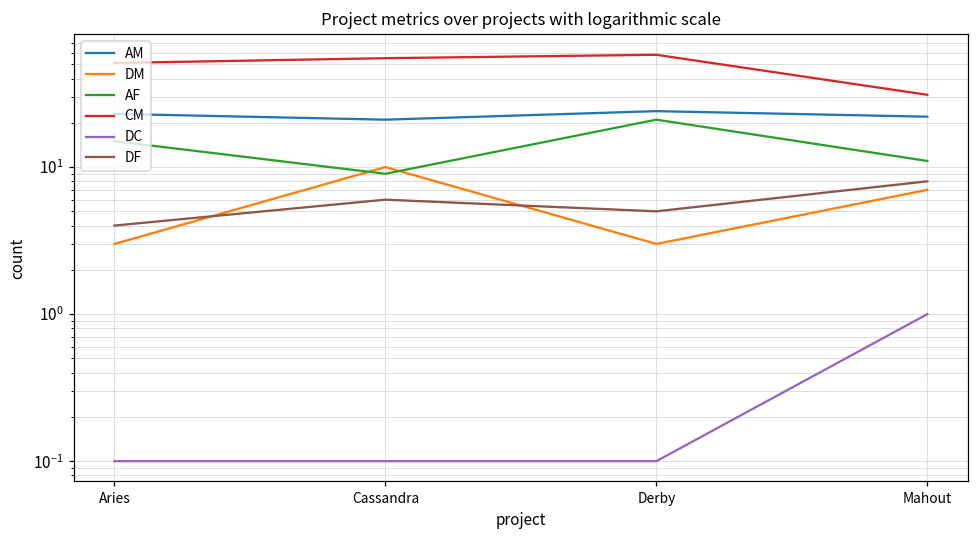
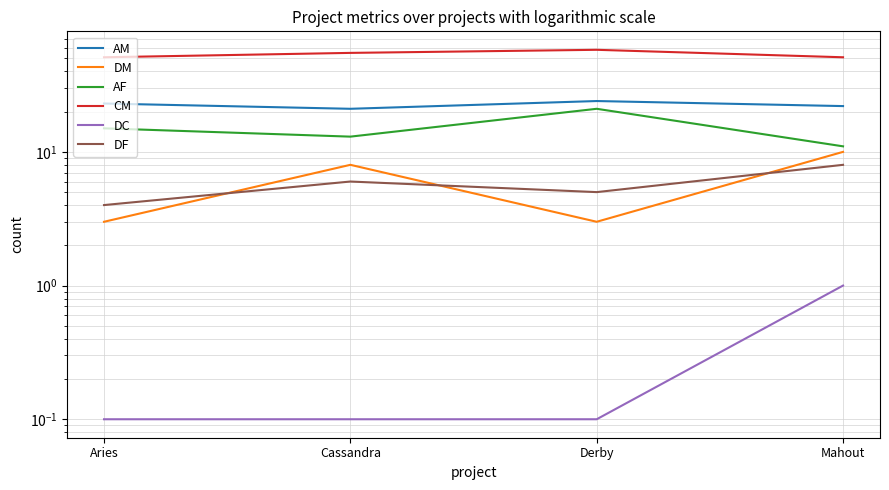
  {
    "AM": {
      "Cassandra": 21,
      "Derby": 24,
      "Mahout": 22
    },
    "DM": {
      "Aries": 3,
-     "Cassandra": 10,
+     "Cassandra": 8,
      "Derby": 3,
-     "Mahout": 7
+     "Mahout": 10
    },
    "AF": {
-     "Cassandra": 9,
+     "Cassandra": 13,
      "Derby": 21,
      "Mahout": 11
    },
    "CM": {
      "Cassandra": 55,
      "Derby": 58,
-     "Mahout": 31
+     "Mahout": 51
    },
    "DC": {
      "Aries": 0.10,
      "Cassandra": 0.10,
      "Derby": 0.10,
      "Mahout": 1
    },
    "DF": {
      "Aries": 4,
      "Cassandra": 6,
      "Derby": 5,
      "Mahout": 8
    }
  }
